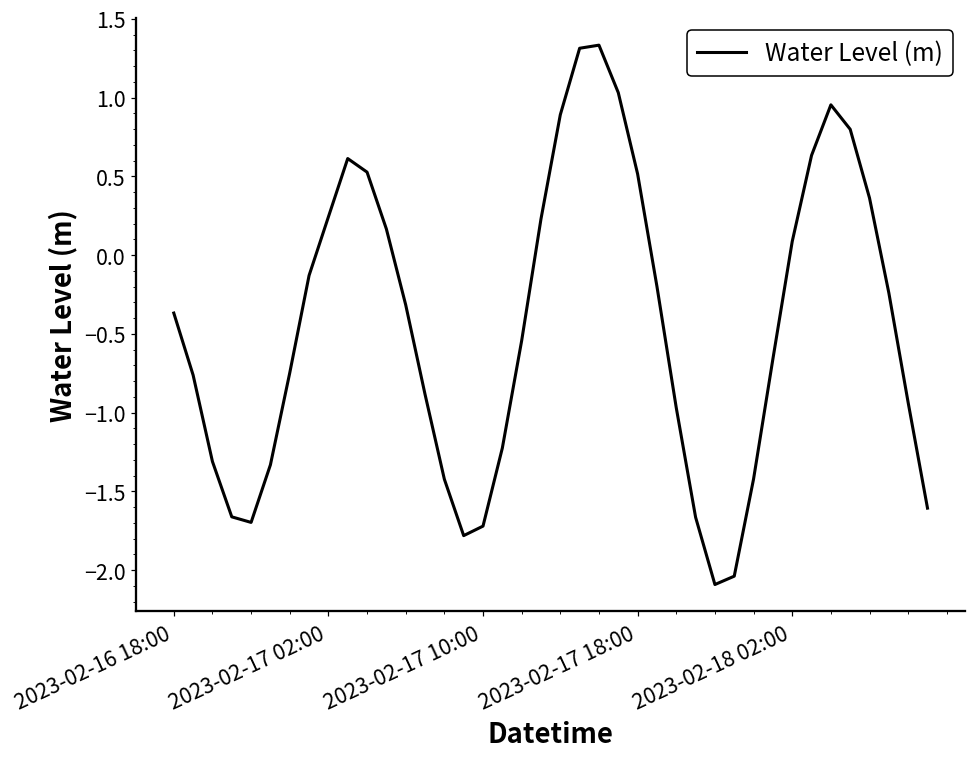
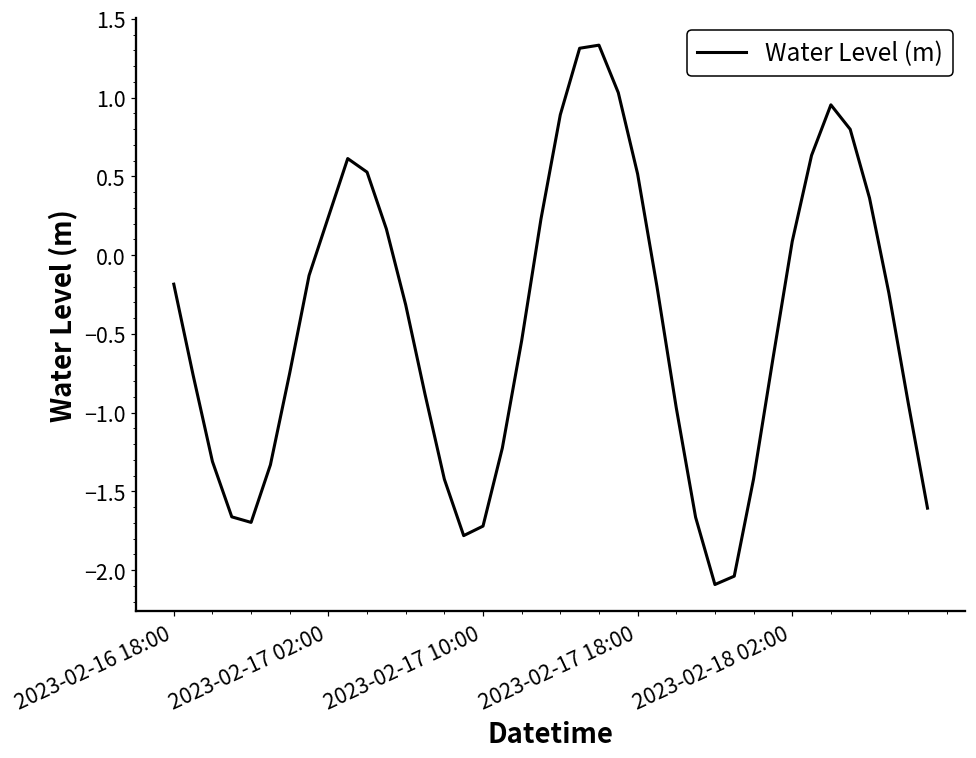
  {
-   "2023-02-16 18:00": -0.37,
+   "2023-02-16 18:00": -0.18,
    "2023-02-17 02:00": 0.24,
    "2023-02-17 10:00": -1.72,
    "2023-02-17 18:00": 0.52,
    "2023-02-18 02:00": 0.09
  }
